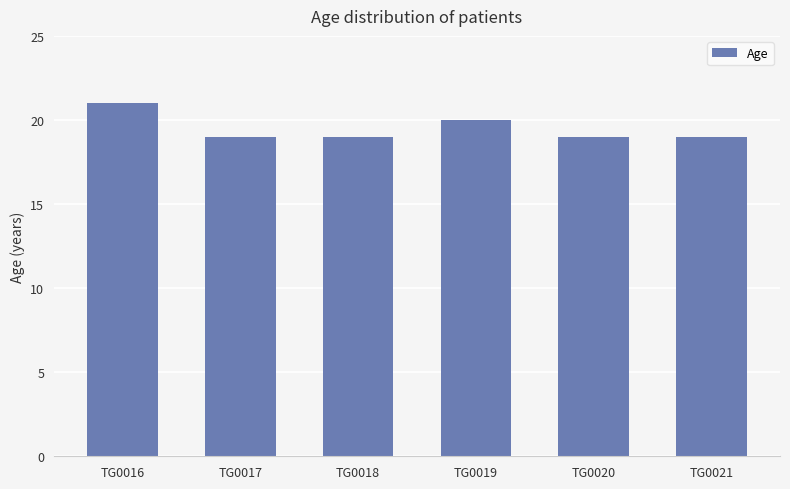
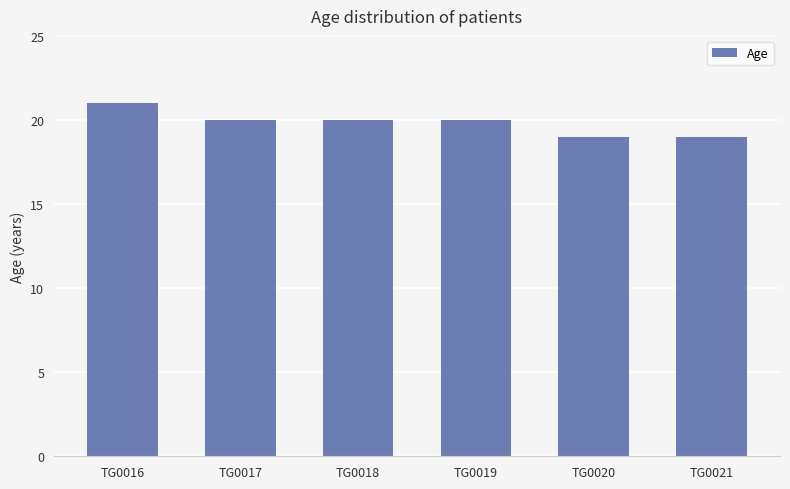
  {
    "TG0016": 21,
-   "TG0017": 19,
-   "TG0018": 19,
+   "TG0017": 20,
+   "TG0018": 20,
    "TG0019": 20,
    "TG0020": 19,
    "TG0021": 19
  }
